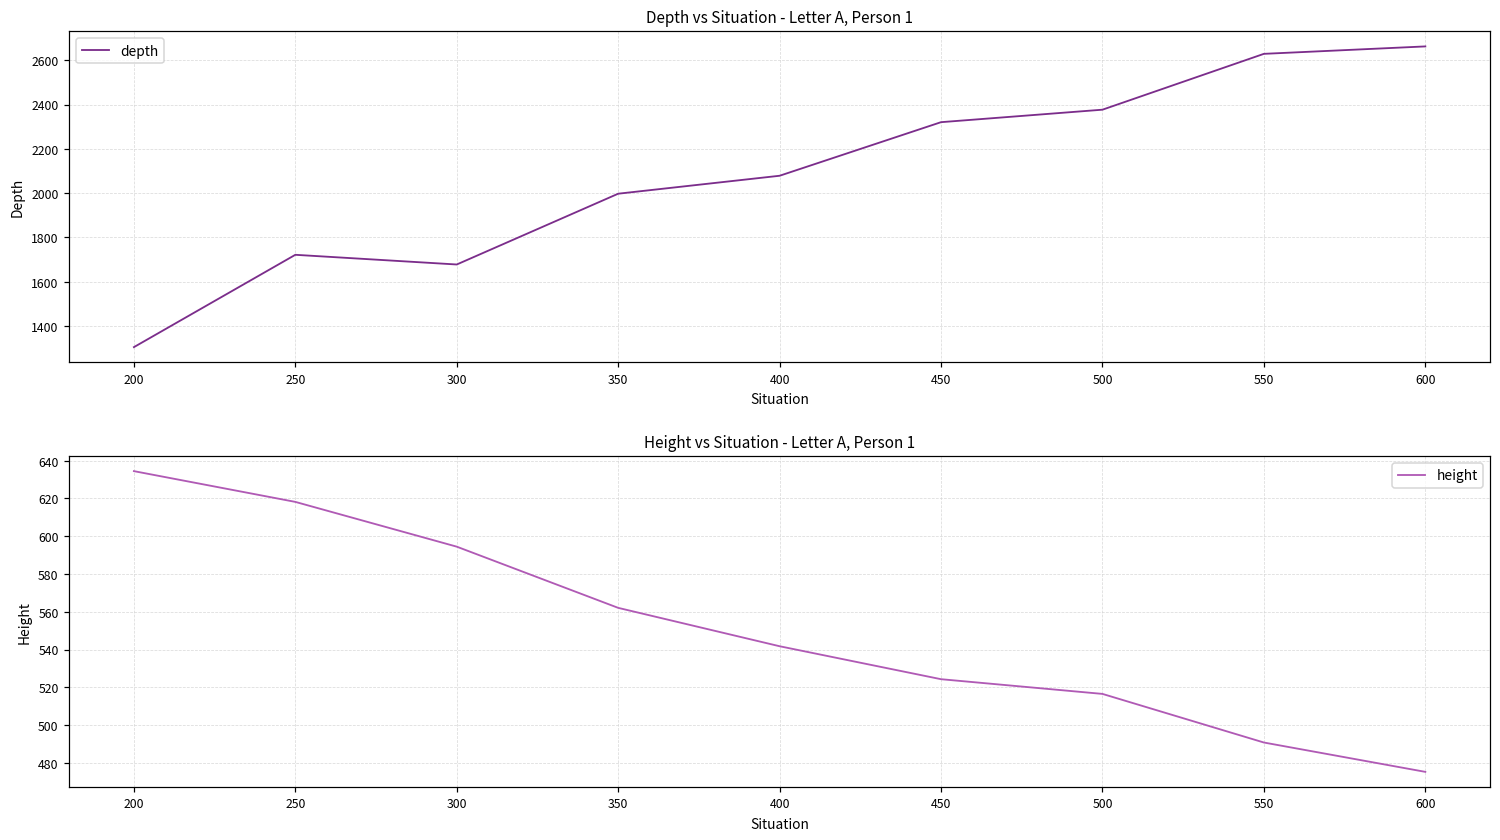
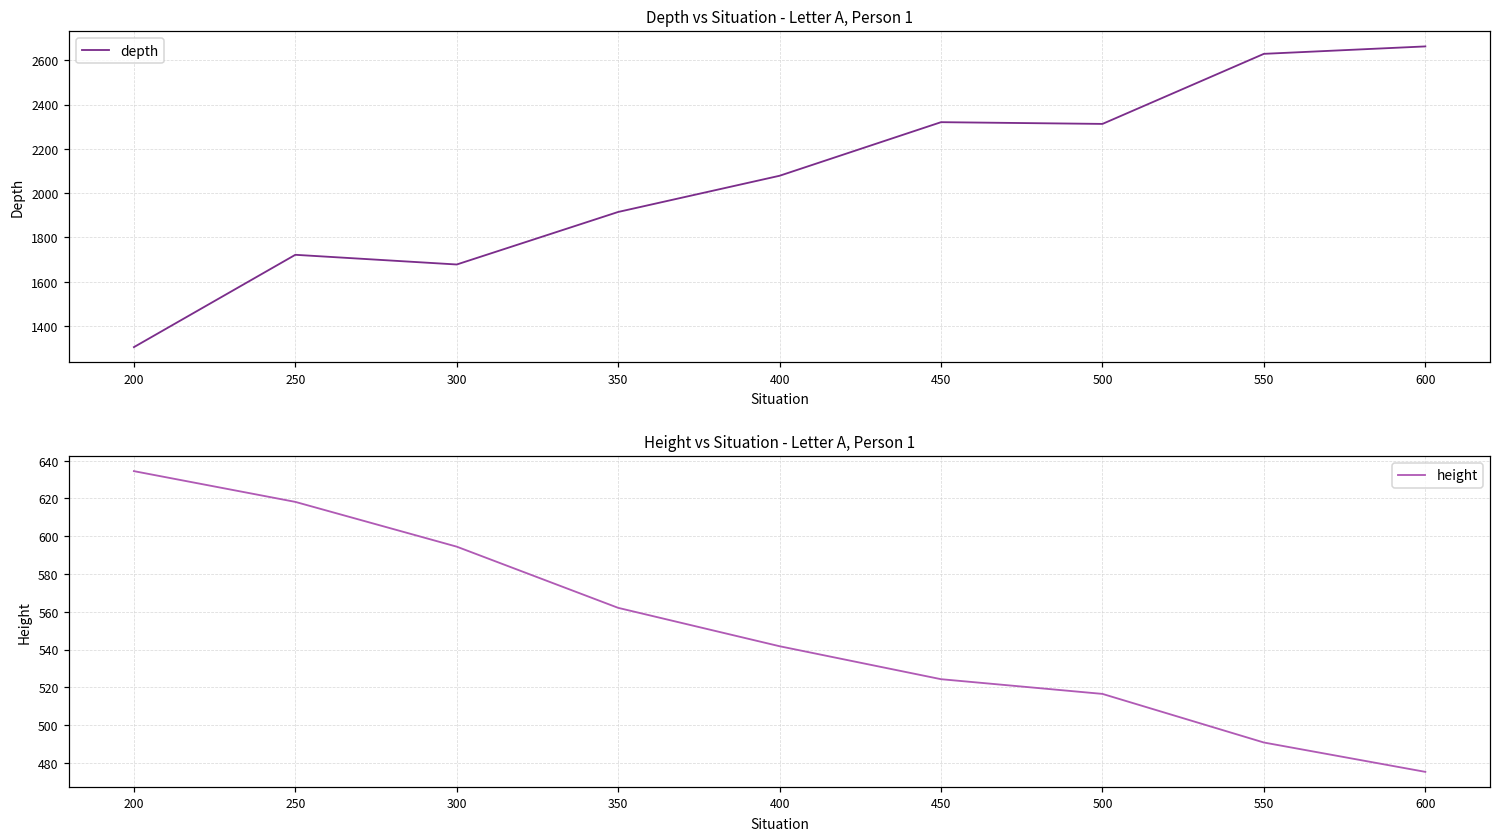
  {
    "Depth vs Situation - Letter A, Person 1": {
      "200": 1300,
      "250": 1720,
      "300": 1680,
-     "350": 2000,
+     "350": 1910,
      "400": 2080,
      "450": 2320,
-     "500": 2380,
+     "500": 2310,
      "550": 2630,
      "600": 2660
    },
    "Height vs Situation - Letter A, Person 1": {
      "200": 634,
      "250": 618,
      "300": 594,
      "350": 562,
      "400": 542,
      "450": 524,
      "500": 517,
      "550": 491,
      "600": 475
    }
  }
